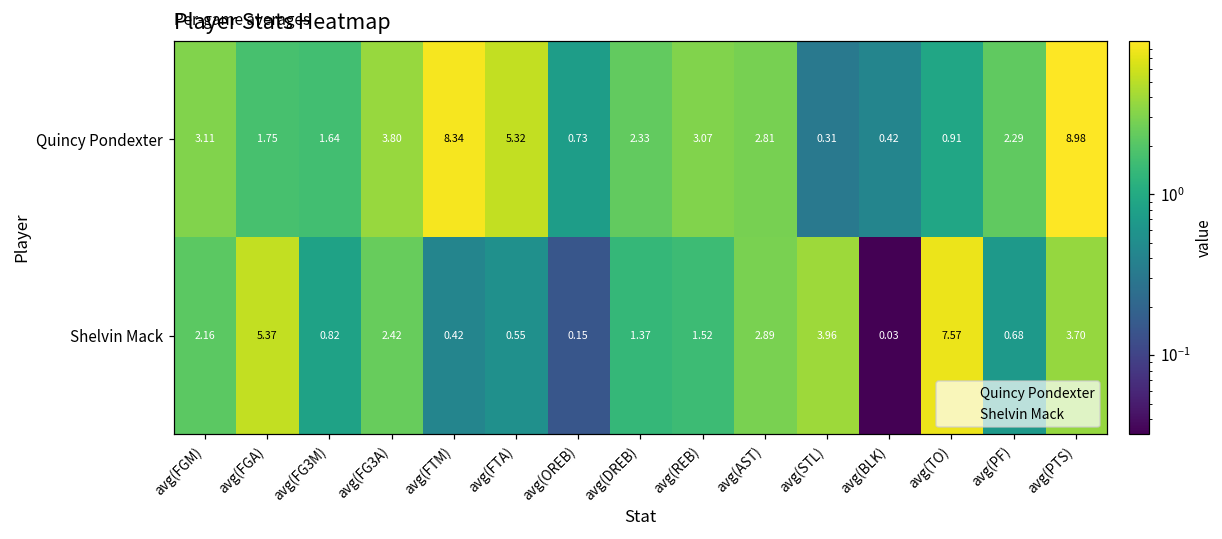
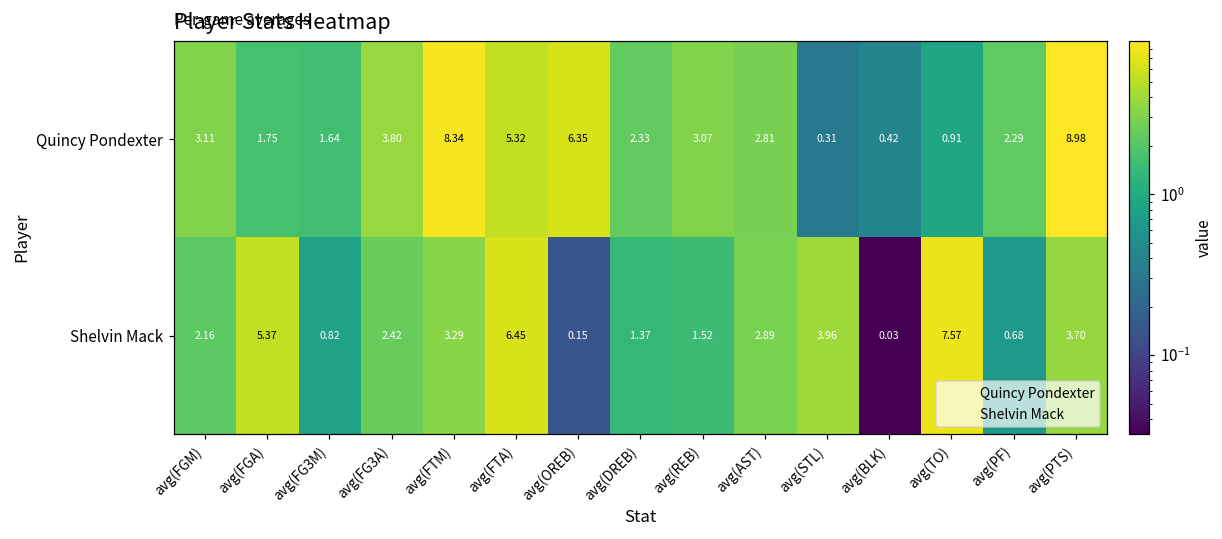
  {
    "Quincy Pondexter": {
      "avg(FGM)": 3.11,
      "avg(FGA)": 1.75,
      "avg(FG3M)": 1.64,
      "avg(FG3A)": 3.80,
      "avg(FTM)": 8.34,
      "avg(FTA)": 5.32,
-     "avg(OREB)": 0.73,
+     "avg(OREB)": 6.35,
      "avg(DREB)": 2.33,
      "avg(REB)": 3.07,
      "avg(AST)": 2.81,
      "avg(STL)": 0.31,
      "avg(BLK)": 0.42,
      "avg(TO)": 0.91,
      "avg(PF)": 2.29,
      "avg(PTS)": 8.98
    },
    "Shelvin Mack": {
      "avg(FGM)": 2.16,
      "avg(FGA)": 5.37,
      "avg(FG3M)": 0.82,
      "avg(FG3A)": 2.42,
-     "avg(FTM)": 0.42,
-     "avg(FTA)": 0.55,
+     "avg(FTM)": 3.29,
+     "avg(FTA)": 6.45,
      "avg(OREB)": 0.15,
      "avg(DREB)": 1.37,
      "avg(REB)": 1.52,
      "avg(AST)": 2.89,
      "avg(STL)": 3.96,
      "avg(BLK)": 0.03,
      "avg(TO)": 7.57,
      "avg(PF)": 0.68,
      "avg(PTS)": 3.70
    }
  }
